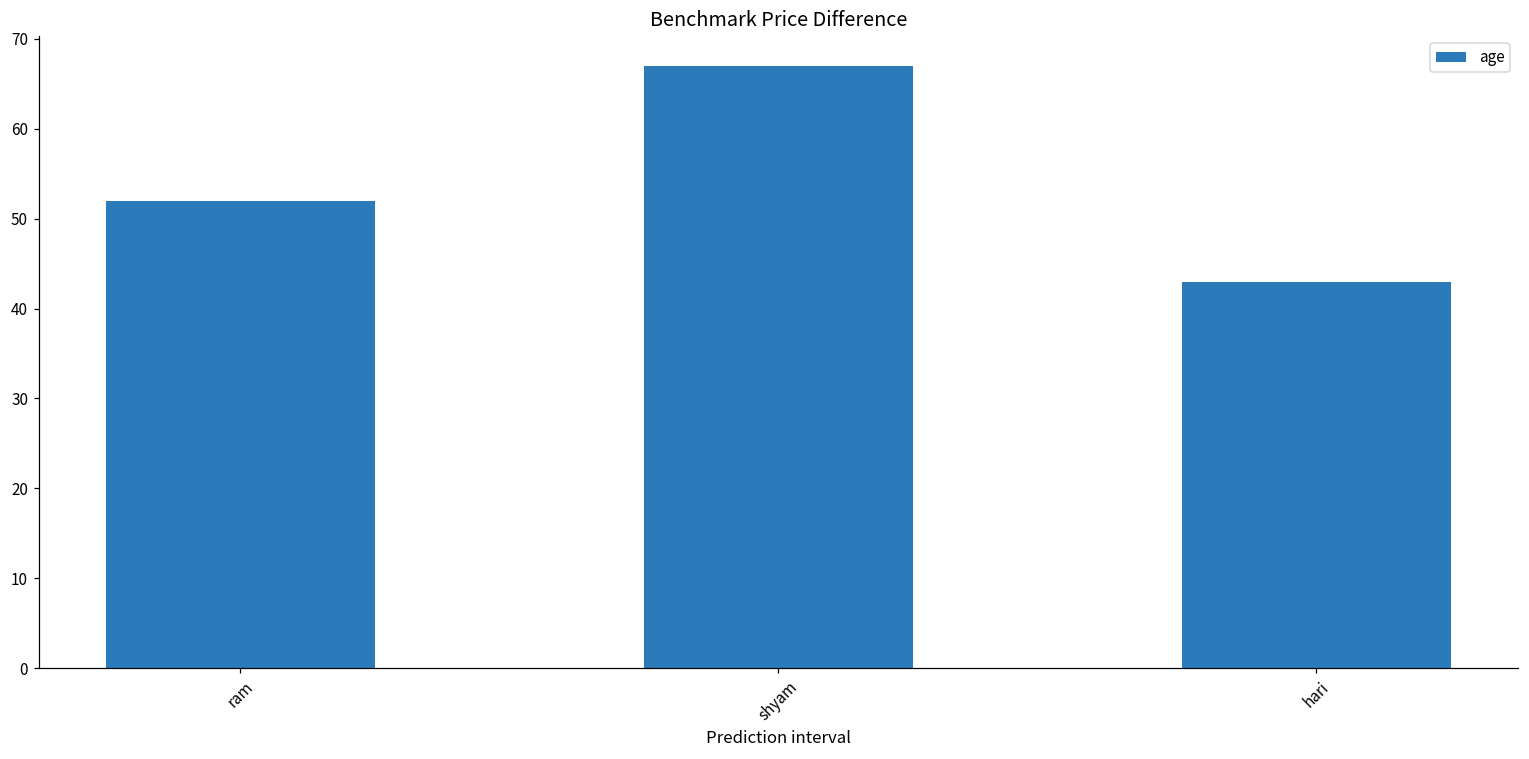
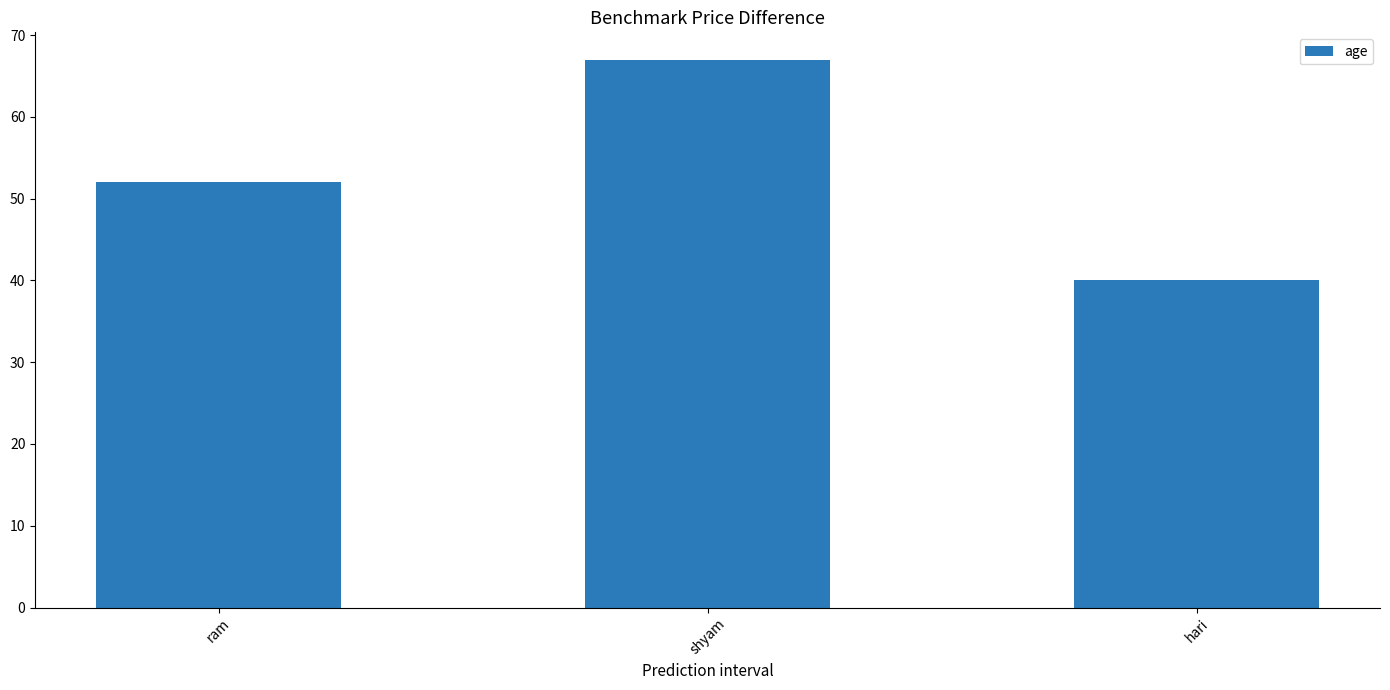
  {
    "ram": 52,
    "shyam": 67,
-   "hari": 43
+   "hari": 40
  }
